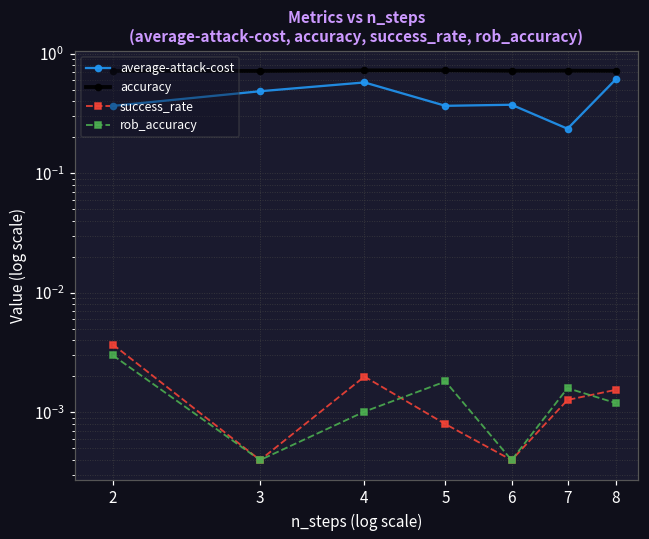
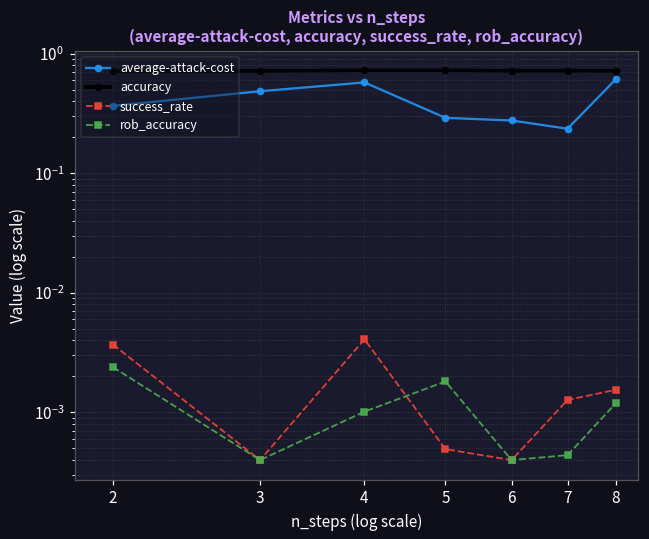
  {
    "average-attack-cost": {
      "3": 0.5,
      "4": 0.6,
-     "5": 0.37,
-     "6": 0.38,
+     "5": 0.29,
+     "6": 0.28,
      "7": 0.24,
      "8": 0.6
    },
    "accuracy": {
      "3": 0.7,
      "4": 0.7,
      "5": 0.7,
      "6": 0.7,
      "7": 0.7,
      "8": 0.7
    },
    "success_rate": {
      "2": 0.0037,
-     "4": 0.0020,
-     "5": 0.0008,
+     "4": 0.0041,
+     "5": 0.0005,
      "7": 0.0013,
      "8": 0.0015
    },
    "rob_accuracy": {
-     "2": 0.0030,
+     "2": 0.0024,
      "4": 0.0010,
      "5": 0.0018,
-     "7": 0.0016,
+     "7": 0.00044,
      "8": 0.0012
    }
  }
